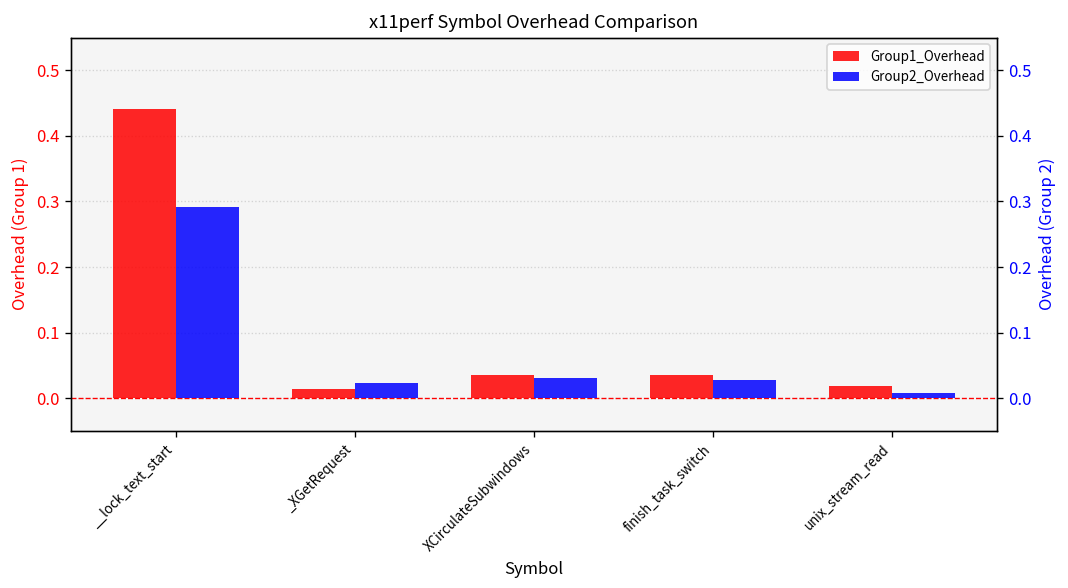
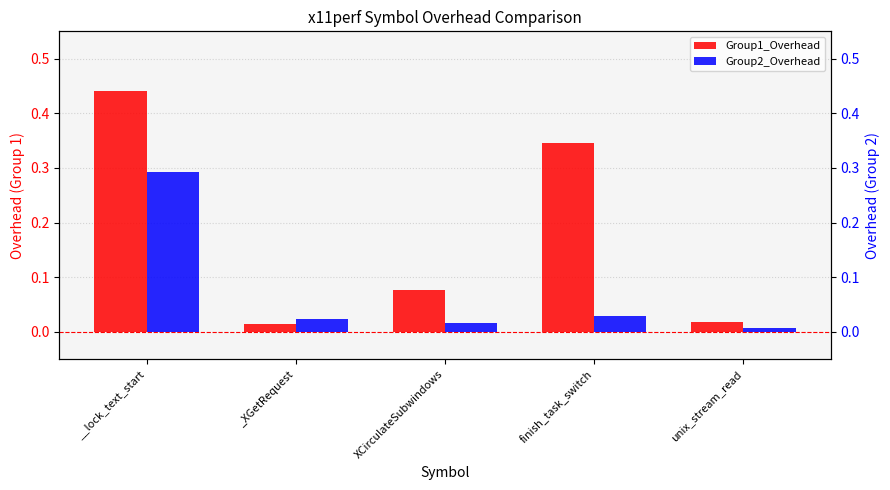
  {
    "Group1_Overhead": {
      "__lock_text_start": 0.44,
      "_XGetRequest": 0.01,
-     "XCirculateSubwindows": 0.04,
-     "finish_task_switch": 0.03,
+     "XCirculateSubwindows": 0.08,
+     "finish_task_switch": 0.35,
      "unix_stream_read": 0.02
    },
    "Group2_Overhead": {
      "__lock_text_start": 0.29,
      "_XGetRequest": 0.02,
-     "XCirculateSubwindows": 0.03,
+     "XCirculateSubwindows": 0.02,
      "finish_task_switch": 0.03,
      "unix_stream_read": 0.01
    }
  }
